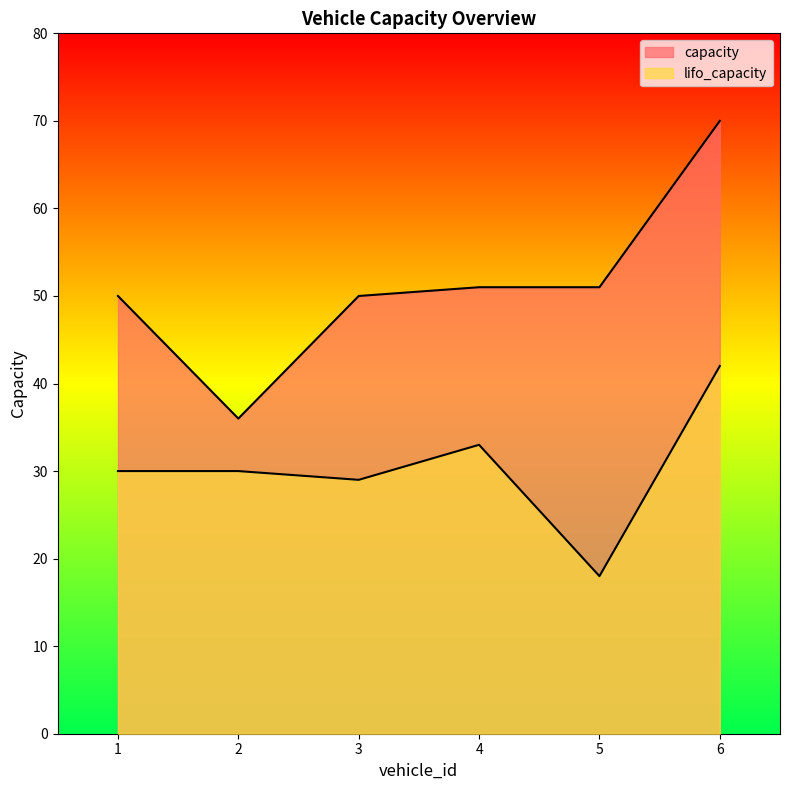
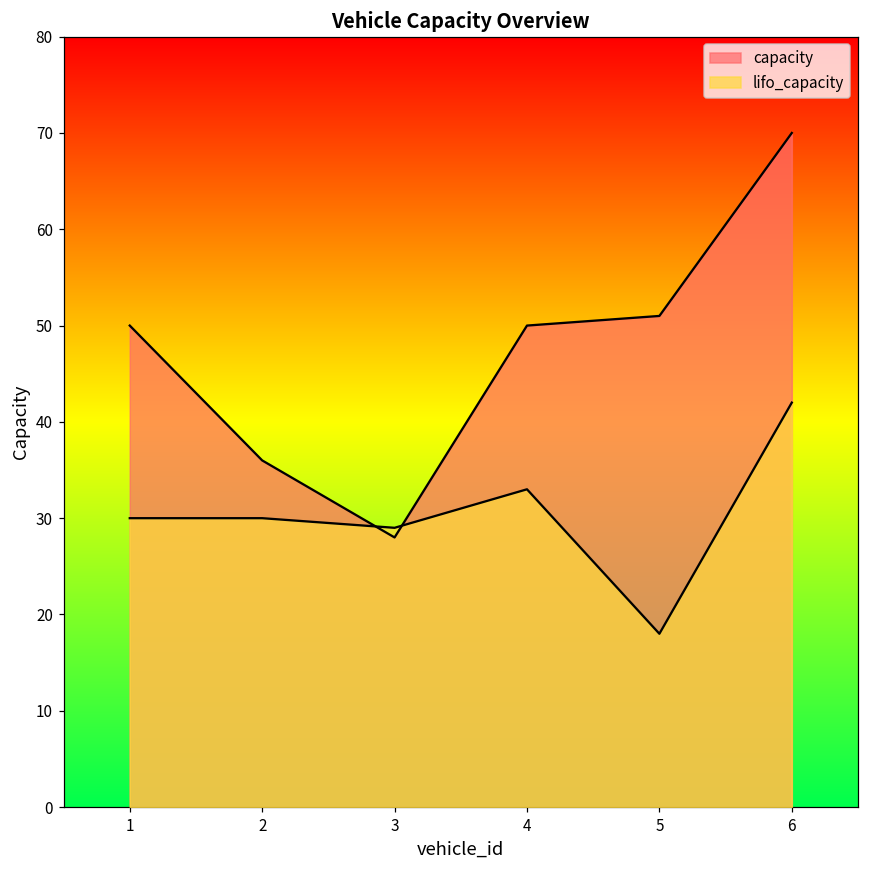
  {
    "capacity": {
      "1": 50,
      "2": 36,
-     "3": 50,
-     "4": 51,
+     "3": 28,
+     "4": 50,
      "5": 51,
      "6": 70
    },
    "lifo_capacity": {
      "1": 30,
      "2": 30,
      "3": 29,
      "4": 33,
      "5": 18,
      "6": 42
    }
  }
